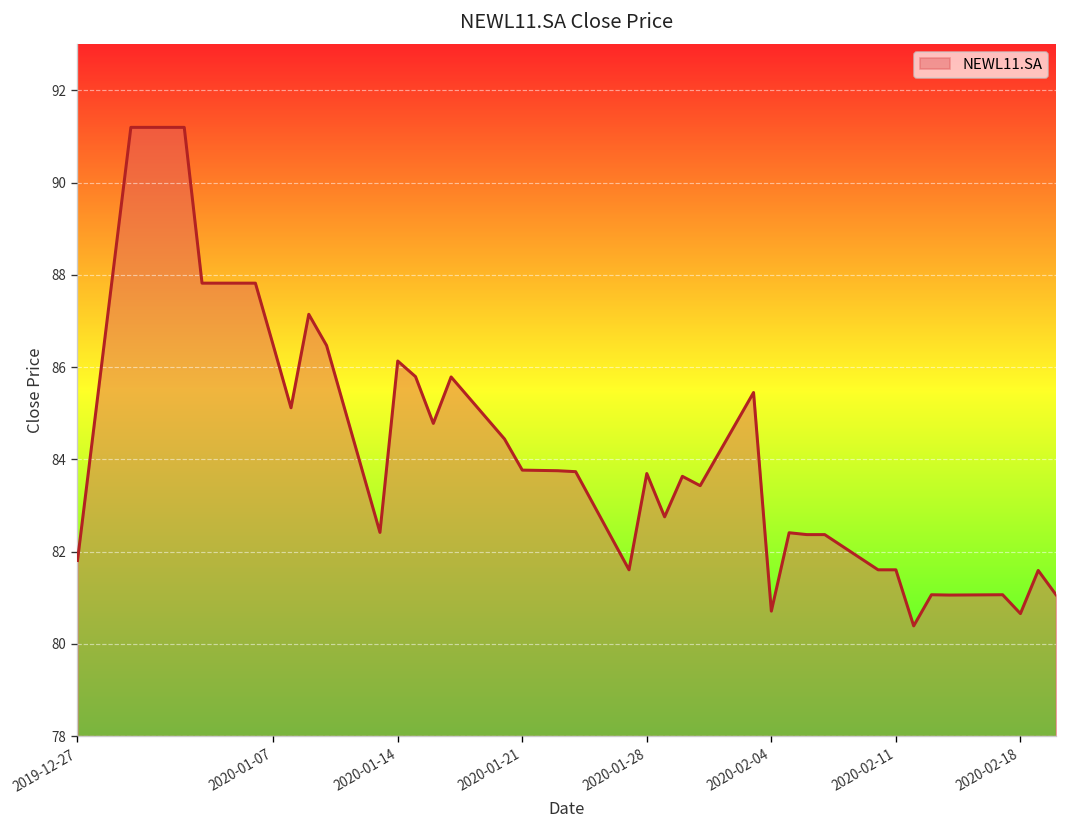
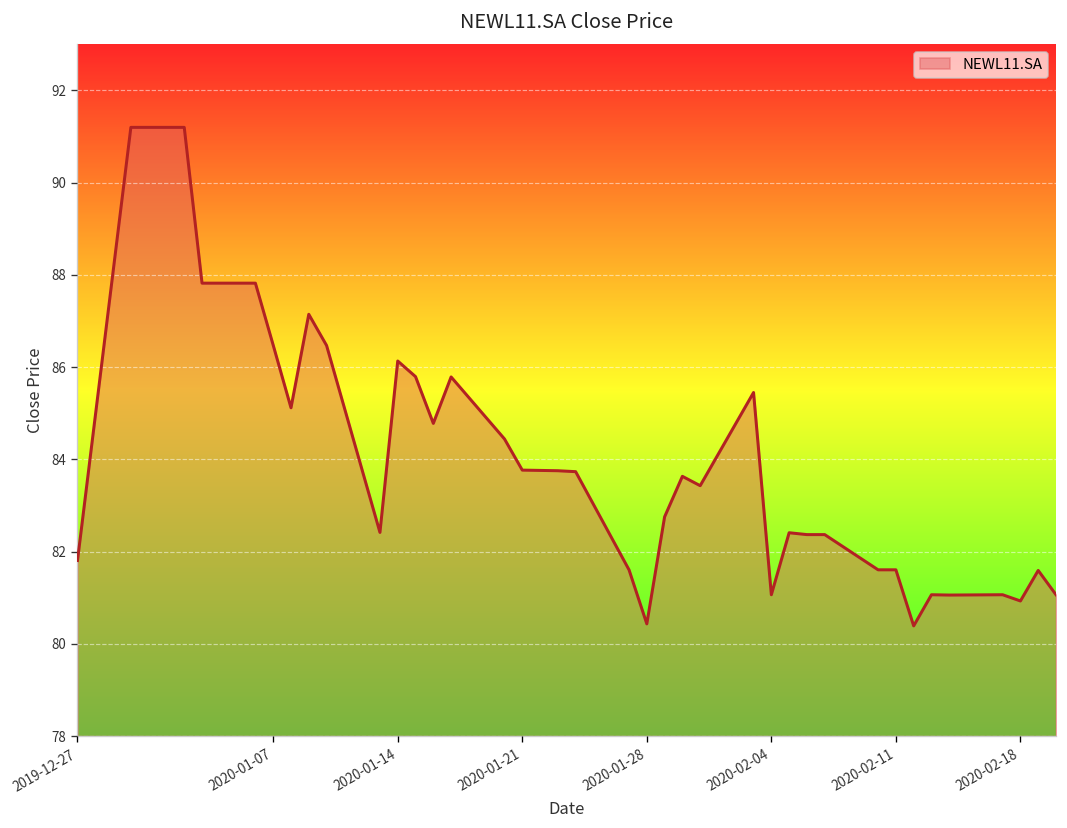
  {
    "2019-12-27": 81.8,
    "2020-01-07": 86.5,
    "2020-01-14": 86.1,
    "2020-01-21": 83.8,
-   "2020-01-28": 83.7,
-   "2020-02-04": 80.7,
+   "2020-01-28": 80.4,
+   "2020-02-04": 81.1,
    "2020-02-11": 81.6,
-   "2020-02-18": 80.7
+   "2020-02-18": 80.9
  }
